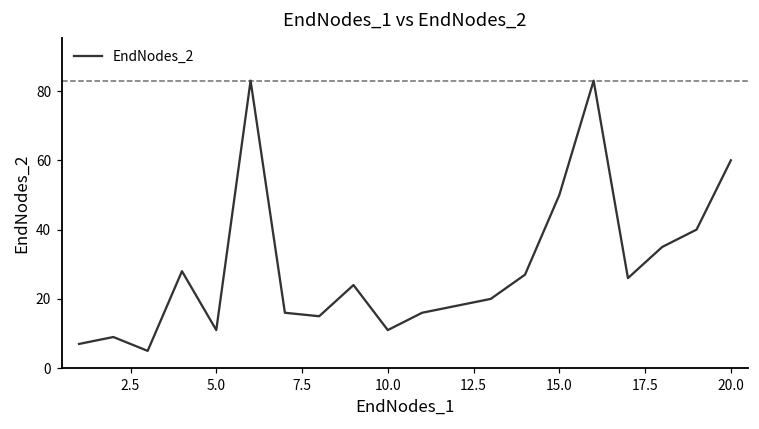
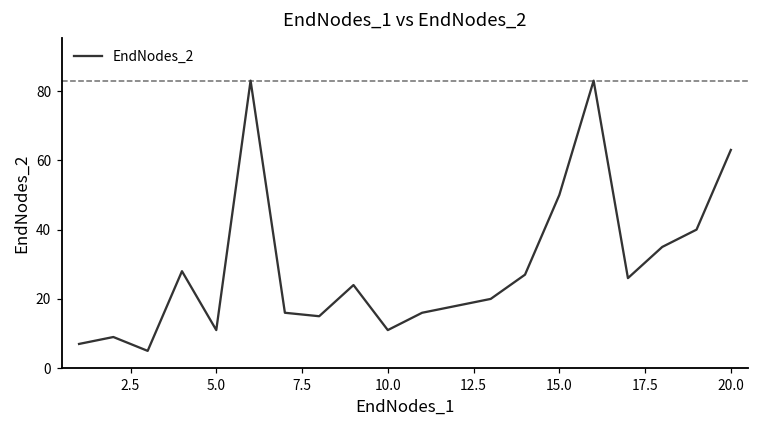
  {
    "5.0": 11,
    "10.0": 11,
    "15.0": 50,
-   "20.0": 60
+   "20.0": 63
  }
